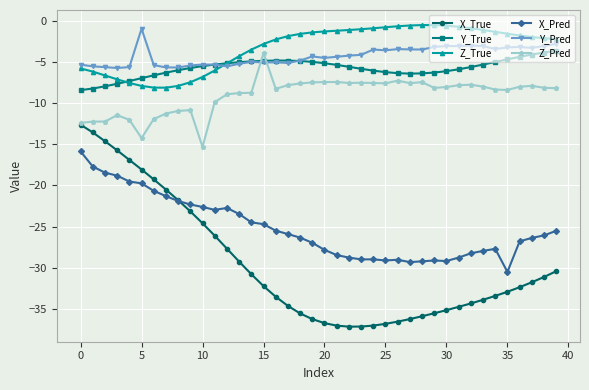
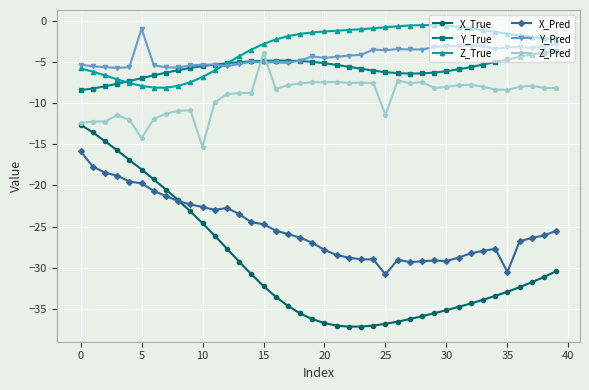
  {
    "X_Pred": {
      "0": -16,
      "5": -20,
      "10": -23,
      "15": -25,
      "20": -28,
-     "25": -29,
+     "25": -31,
      "30": -29,
      "35": -31
    },
    "Y_Pred": {
      "0": -5,
      "5": -1,
      "20": -5,
      "25": -4
    },
    "Z_Pred": {
      "5": -14,
      "10": -15,
      "15": -4,
      "20": -7,
-     "25": -8,
+     "25": -11,
      "30": -8,
      "35": -8
    }
  }
